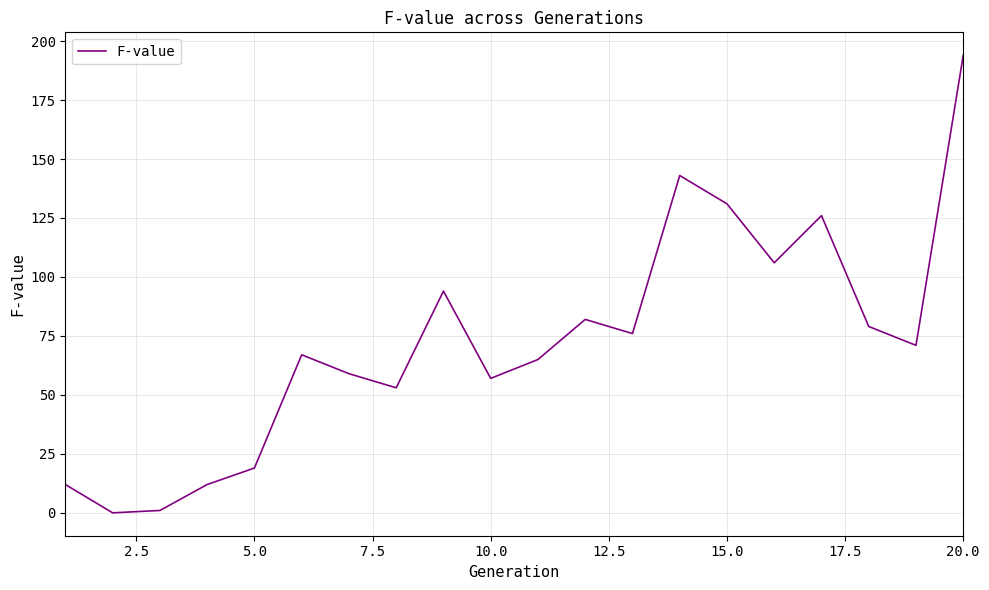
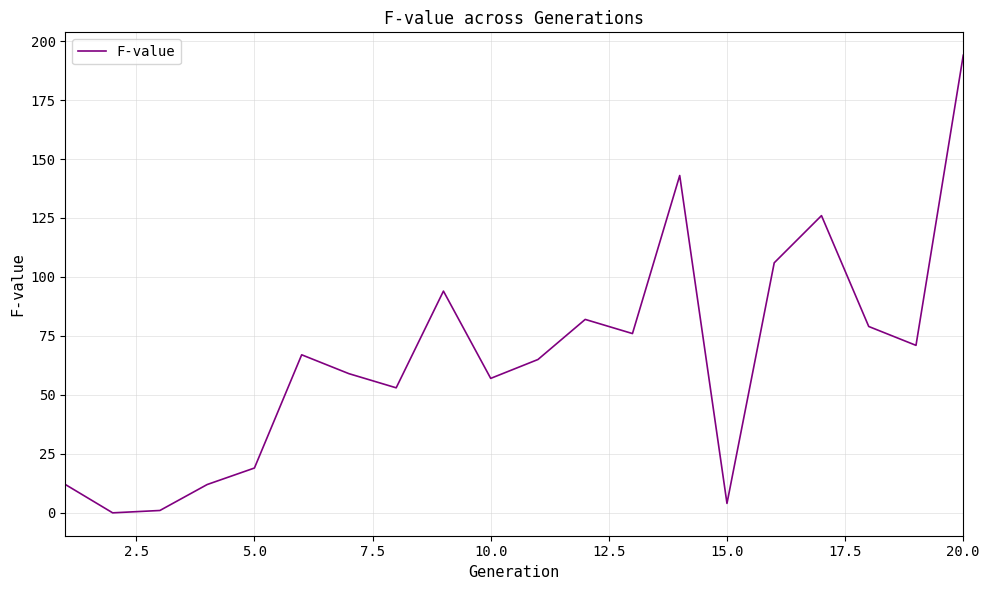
  {
    "5.0": 19,
    "10.0": 57,
-   "15.0": 131,
+   "15.0": 4,
    "20.0": 194
  }
